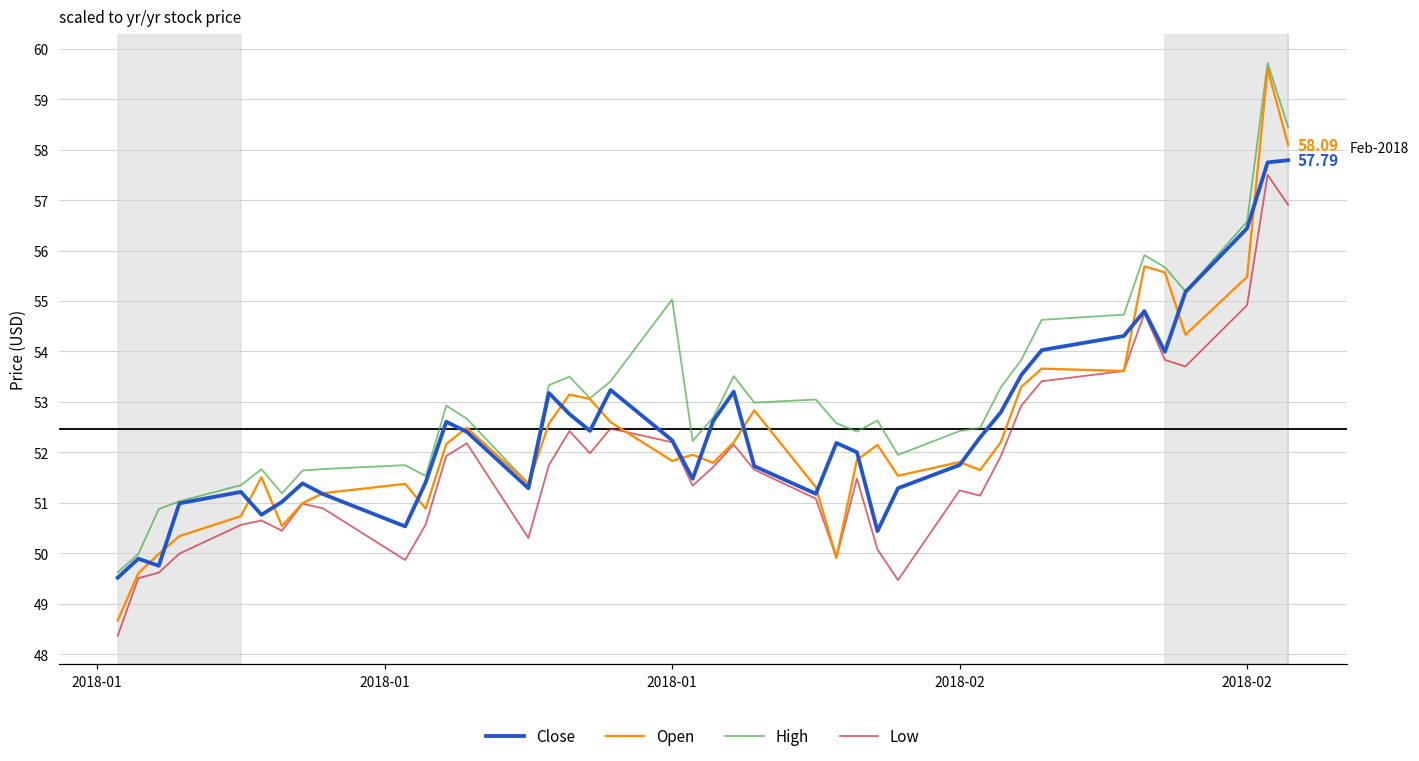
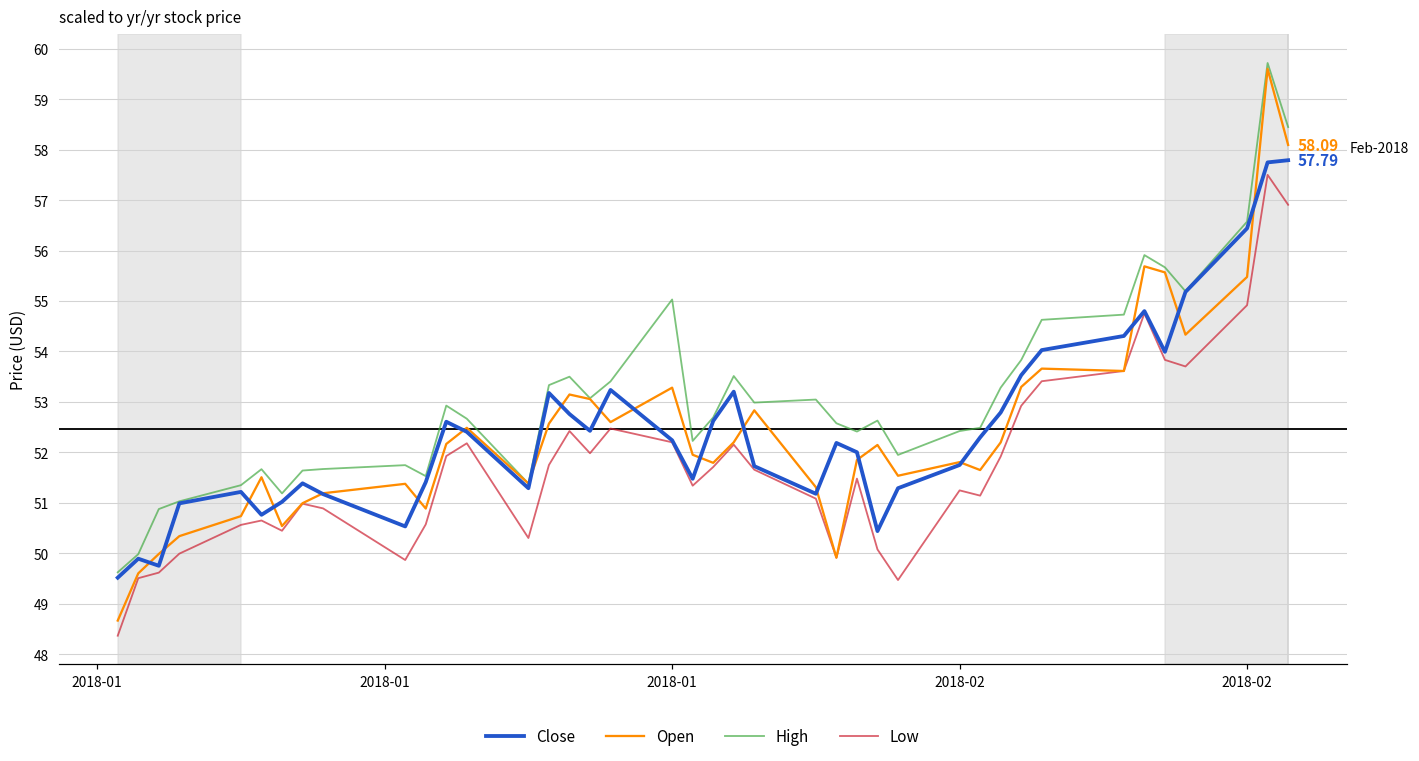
  {
    "Open": {
-     "2018-01": 51.8
+     "2018-01": 53.3
    },
    "High": {
      "2018-01": 55.0
    }
  }
